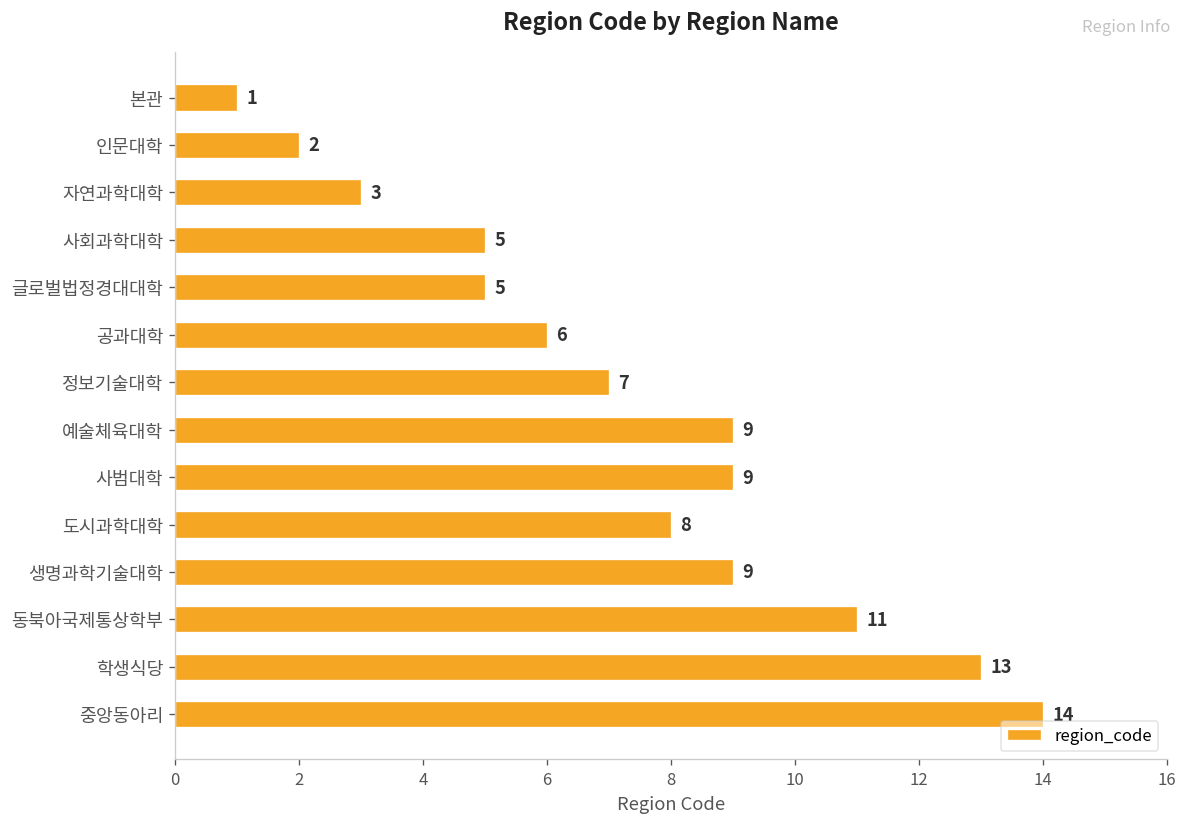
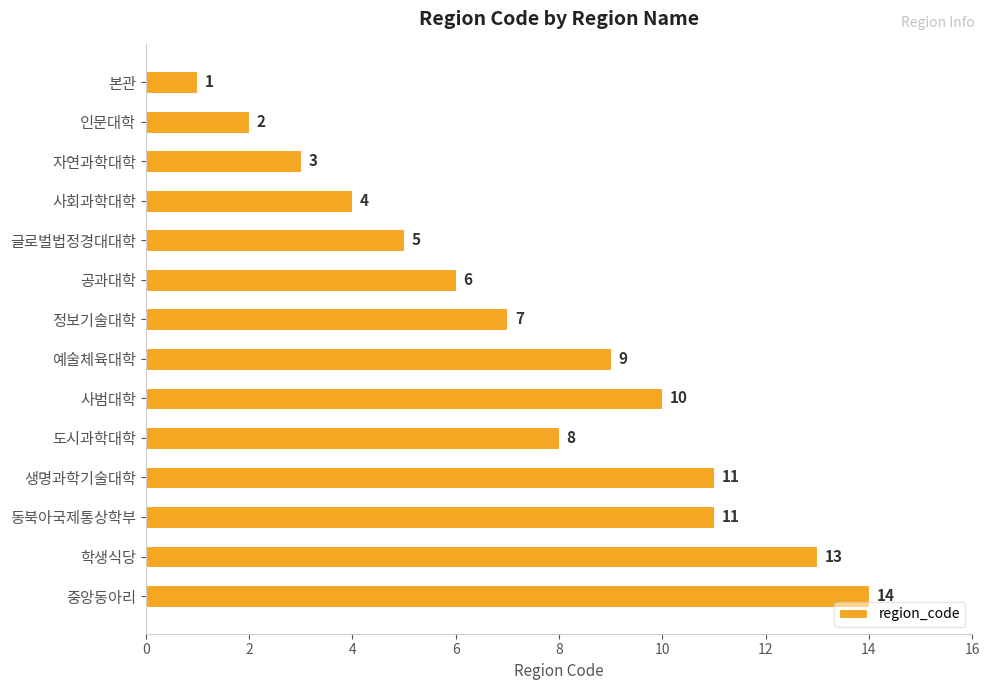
  {
    "본관": 1,
    "인문대학": 2,
    "자연과학대학": 3,
-   "사회과학대학": 5,
+   "사회과학대학": 4,
    "글로벌법정경대대학": 5,
    "공과대학": 6,
    "정보기술대학": 7,
    "예술체육대학": 9,
-   "사범대학": 9,
+   "사범대학": 10,
    "도시과학대학": 8,
-   "생명과학기술대학": 9,
+   "생명과학기술대학": 11,
    "동북아국제통상학부": 11,
    "학생식당": 13
  }
